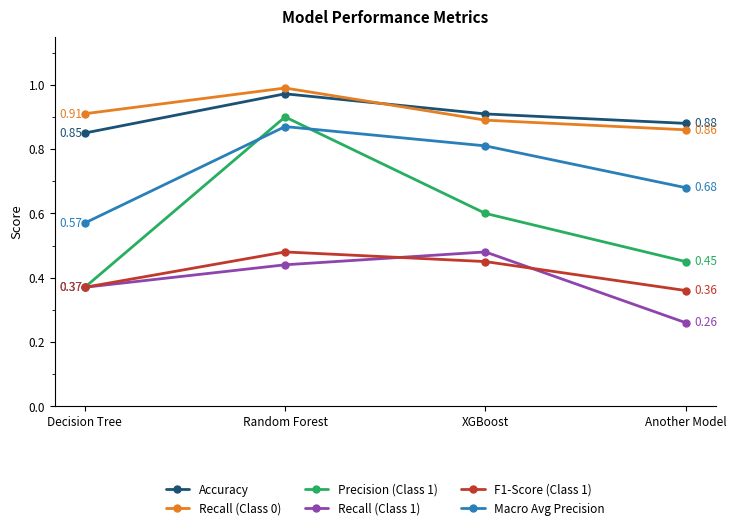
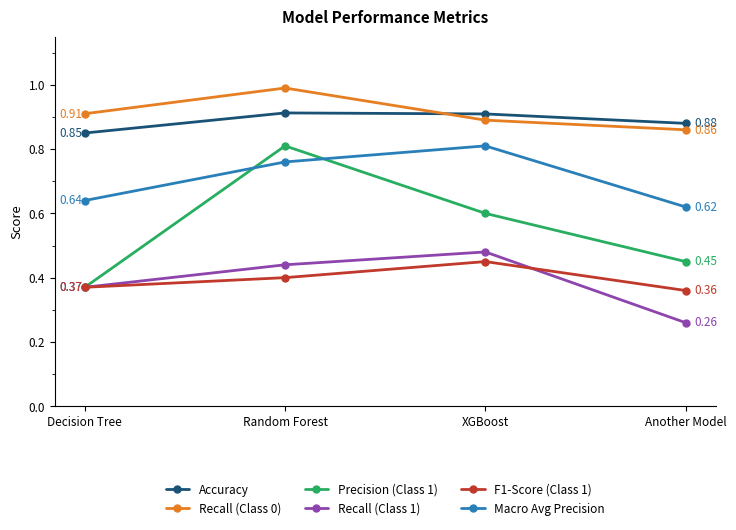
  {
    "Accuracy": {
-     "Random Forest": 0.97,
+     "Random Forest": 0.91,
      "XGBoost": 0.91
    },
    "Recall (Class 0)": {
      "Decision Tree": 0.91
    },
    "Precision (Class 1)": {
-     "Random Forest": 0.90,
+     "Random Forest": 0.81,
      "XGBoost": 0.60
    },
    "Recall (Class 1)": {
      "Another Model": 0.26
    },
    "F1-Score (Class 1)": {
-     "Random Forest": 0.48,
+     "Random Forest": 0.40,
      "XGBoost": 0.45
    },
    "Macro Avg Precision": {
-     "Decision Tree": 0.57,
-     "Random Forest": 0.87,
-     "Another Model": 0.68
+     "Decision Tree": 0.64,
+     "Random Forest": 0.76,
+     "Another Model": 0.62
    }
  }
